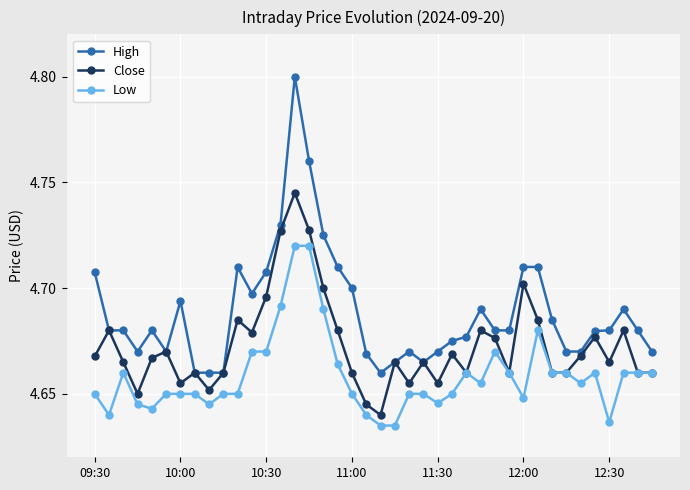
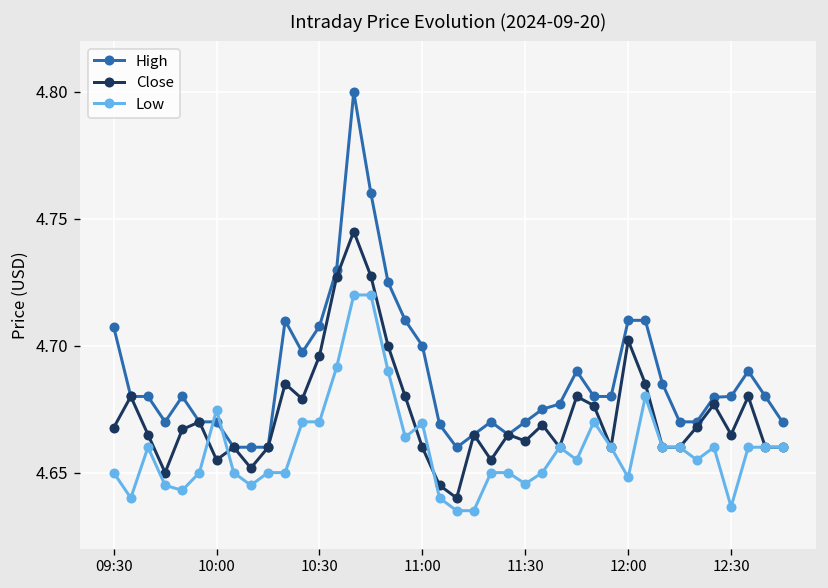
  {
    "High": {
      "09:30": 4.707,
-     "10:00": 4.694,
+     "10:00": 4.670,
      "10:30": 4.708,
      "11:00": 4.700,
      "11:30": 4.670,
      "12:00": 4.710,
      "12:30": 4.680
    },
    "Close": {
      "09:30": 4.668,
      "10:00": 4.655,
      "10:30": 4.696,
      "11:00": 4.660,
-     "11:30": 4.655,
+     "11:30": 4.662,
      "12:00": 4.702,
      "12:30": 4.665
    },
    "Low": {
      "09:30": 4.650,
-     "10:00": 4.650,
+     "10:00": 4.675,
      "10:30": 4.670,
-     "11:00": 4.650,
+     "11:00": 4.669,
      "11:30": 4.646,
      "12:00": 4.648,
      "12:30": 4.637
    }
  }
